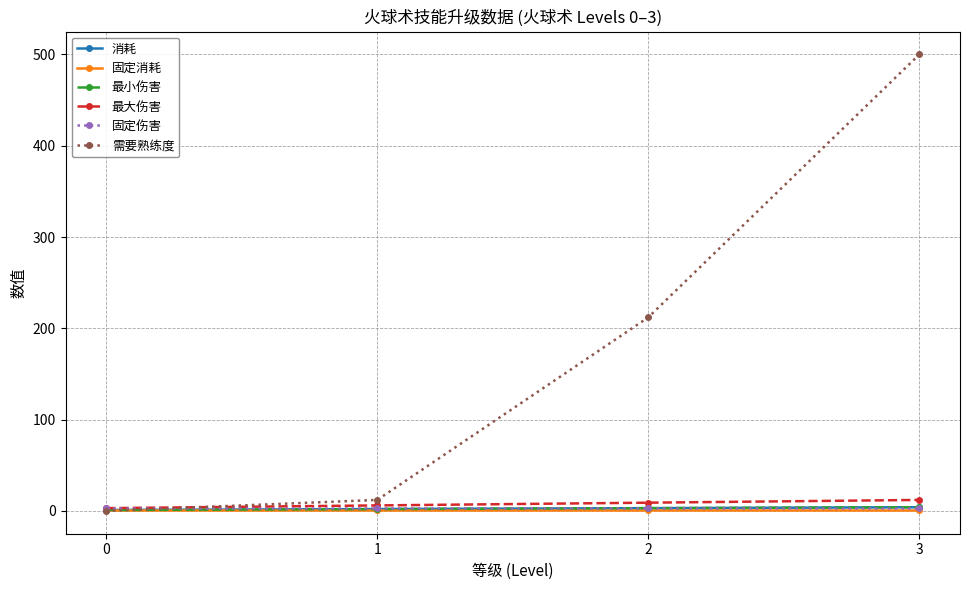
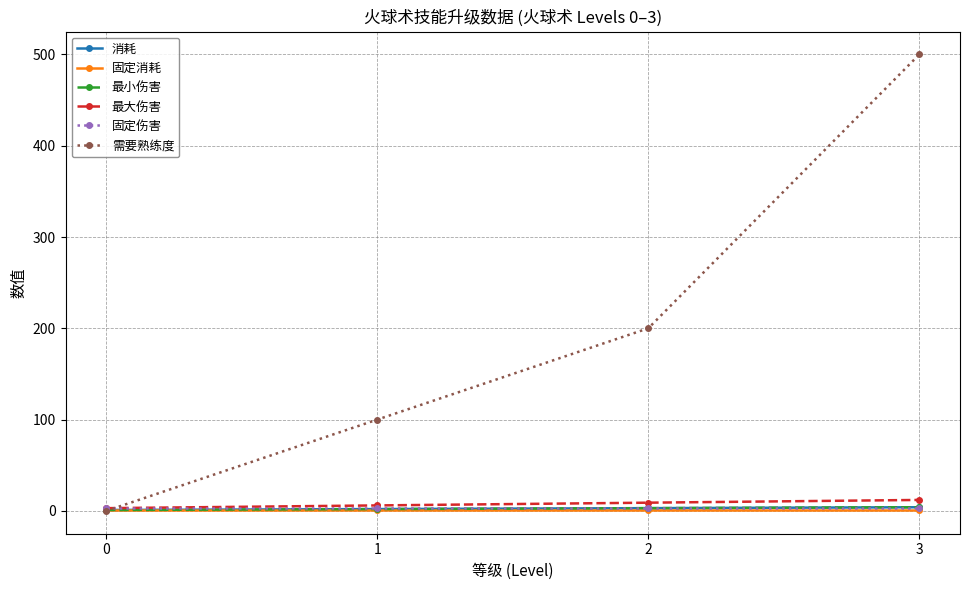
  {
    "最大伤害": {
      "1": 10,
      "2": 10,
      "3": 10
    },
    "需要熟练度": {
-     "1": 10,
-     "2": 210,
+     "1": 100,
+     "2": 200,
      "3": 500
    }
  }
